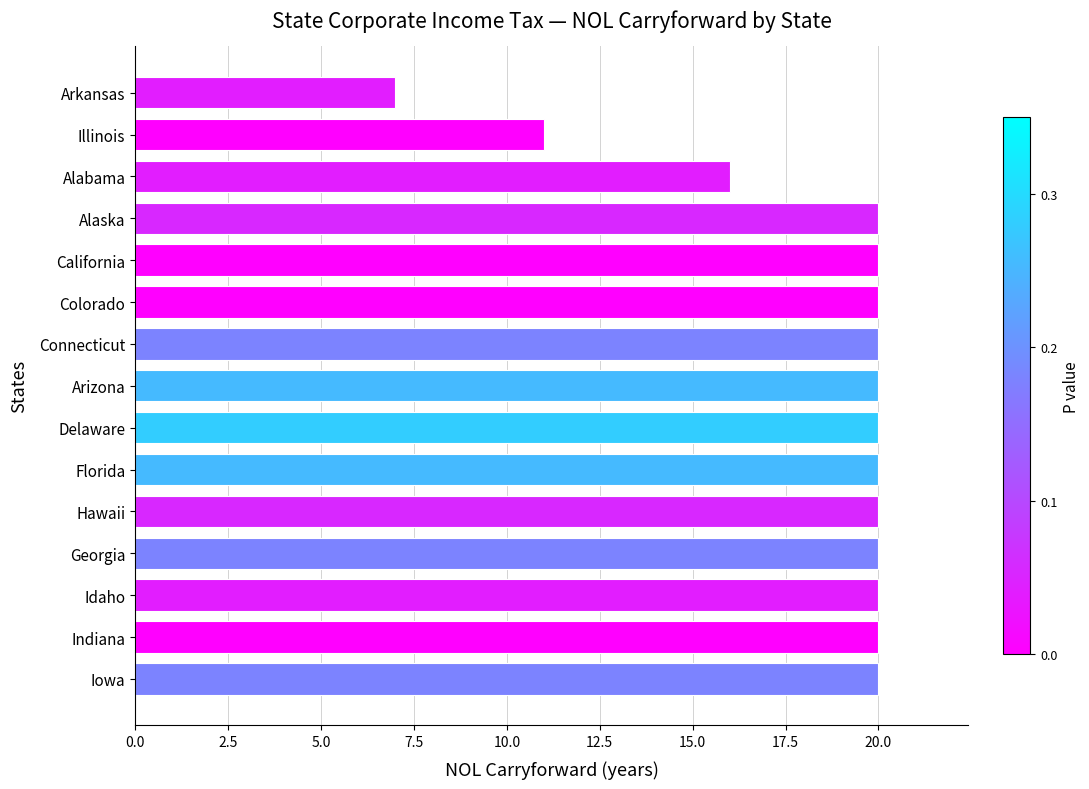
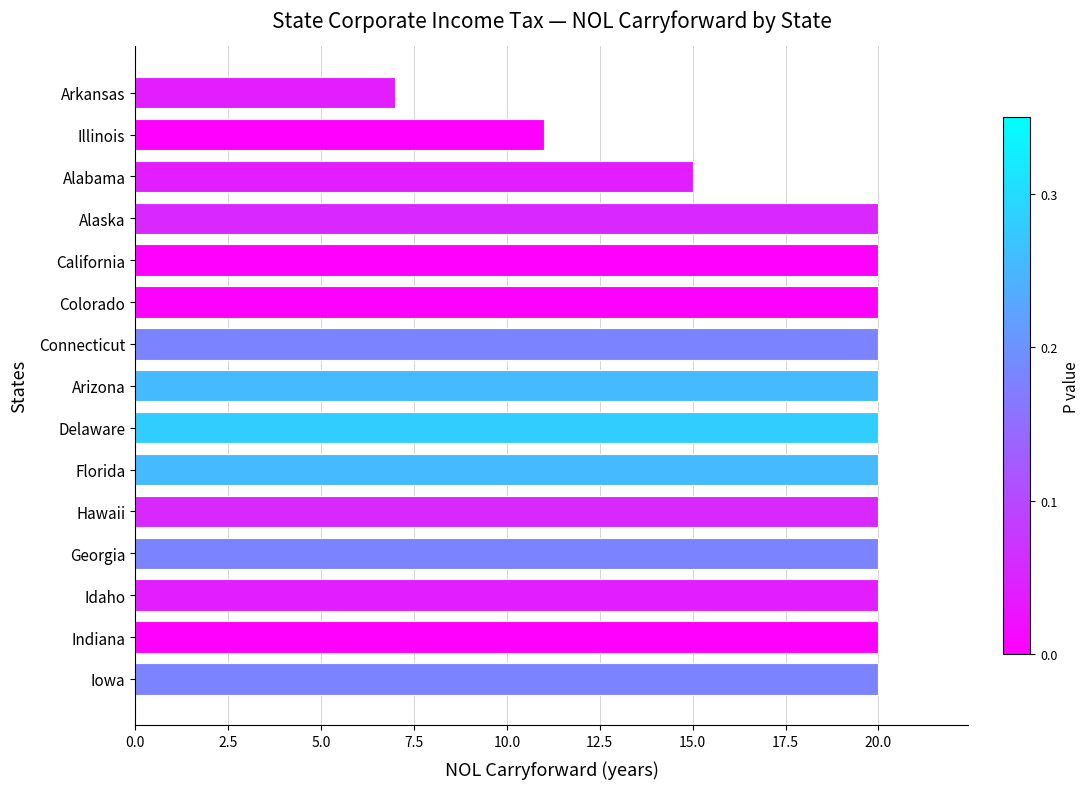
  {
    "Arkansas": 7,
    "Illinois": 11,
-   "Alabama": 16,
+   "Alabama": 15,
    "Alaska": 20,
    "California": 20,
    "Colorado": 20,
    "Connecticut": 20,
    "Arizona": 20,
    "Delaware": 20,
    "Florida": 20,
    "Hawaii": 20,
    "Georgia": 20,
    "Idaho": 20,
    "Indiana": 20,
    "Iowa": 20
  }
